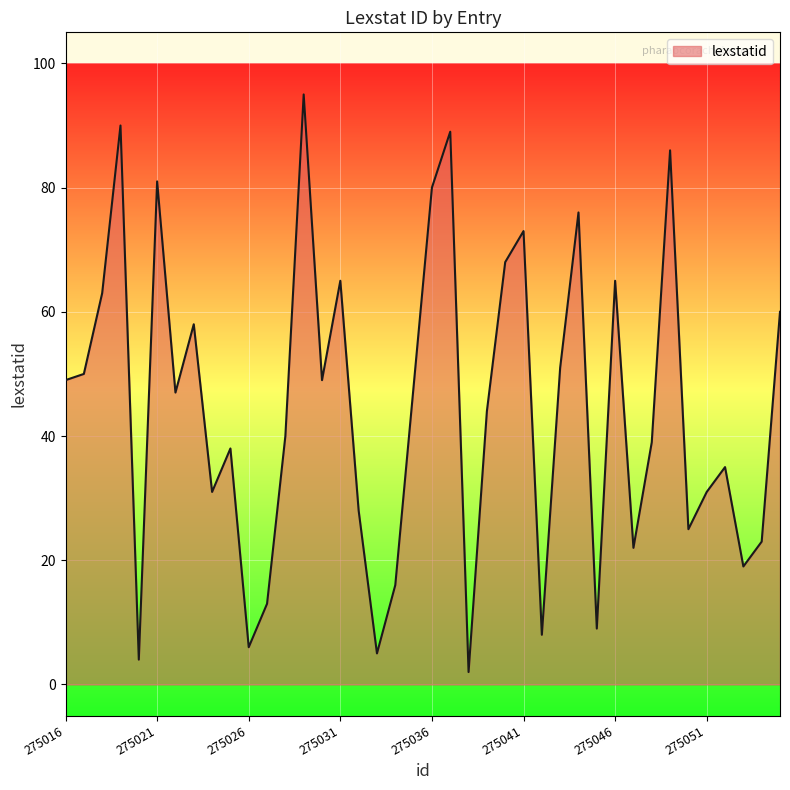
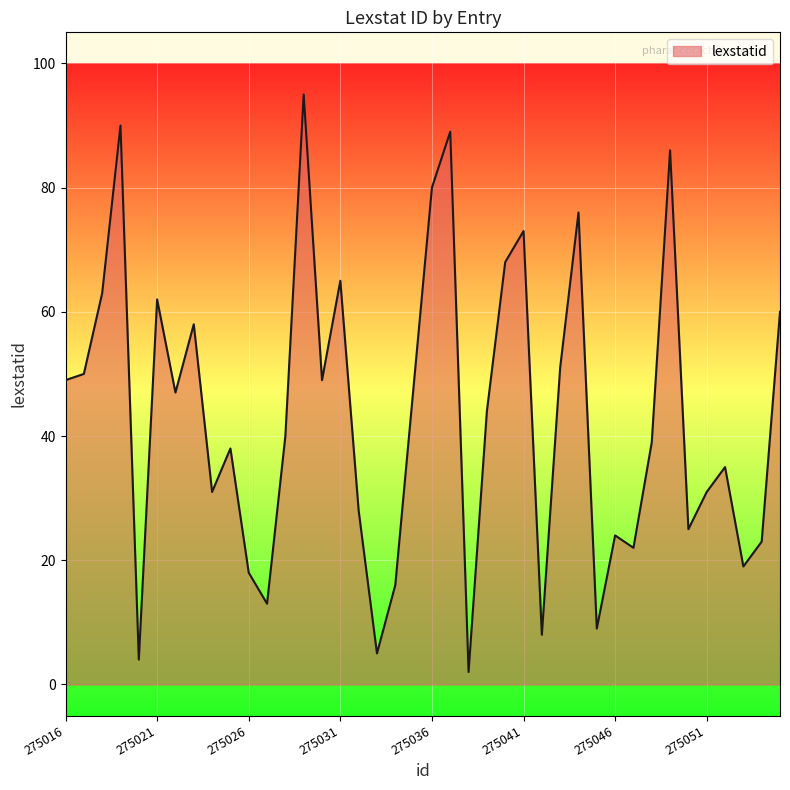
  {
    "275016": 49,
-   "275021": 81,
-   "275026": 6,
+   "275021": 62,
+   "275026": 18,
    "275031": 65,
    "275036": 80,
    "275041": 73,
-   "275046": 65,
+   "275046": 24,
    "275051": 31
  }
